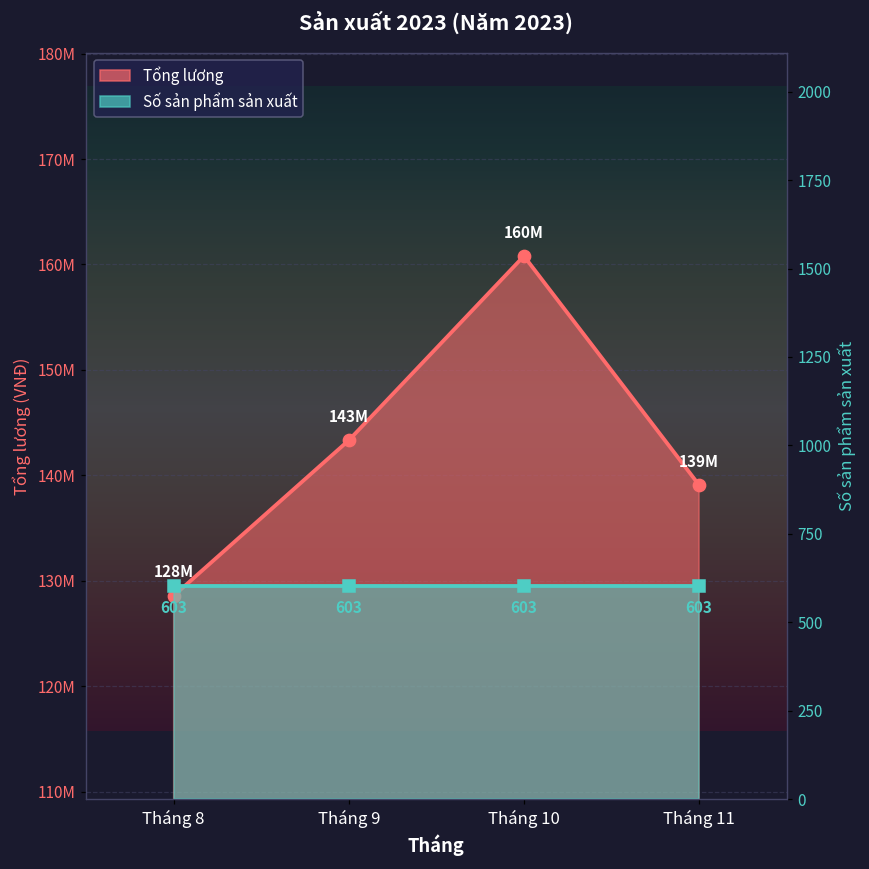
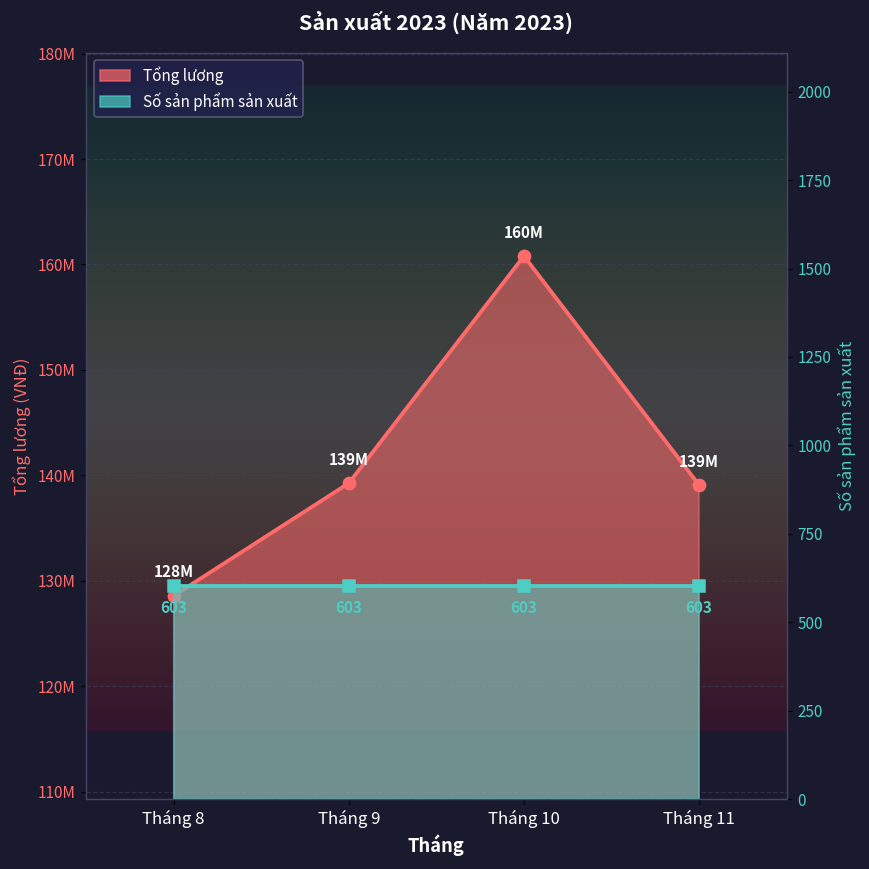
  {
    "Tổng lương": {
-     "Tháng 9": "143M",
+     "Tháng 9": "139M",
      "Tháng 11": "139M"
    },
    "Số sản phẩm sản xuất": {
      "Tháng 8": "603",
      "Tháng 9": "603",
      "Tháng 10": "603",
      "Tháng 11": "603"
    }
  }
